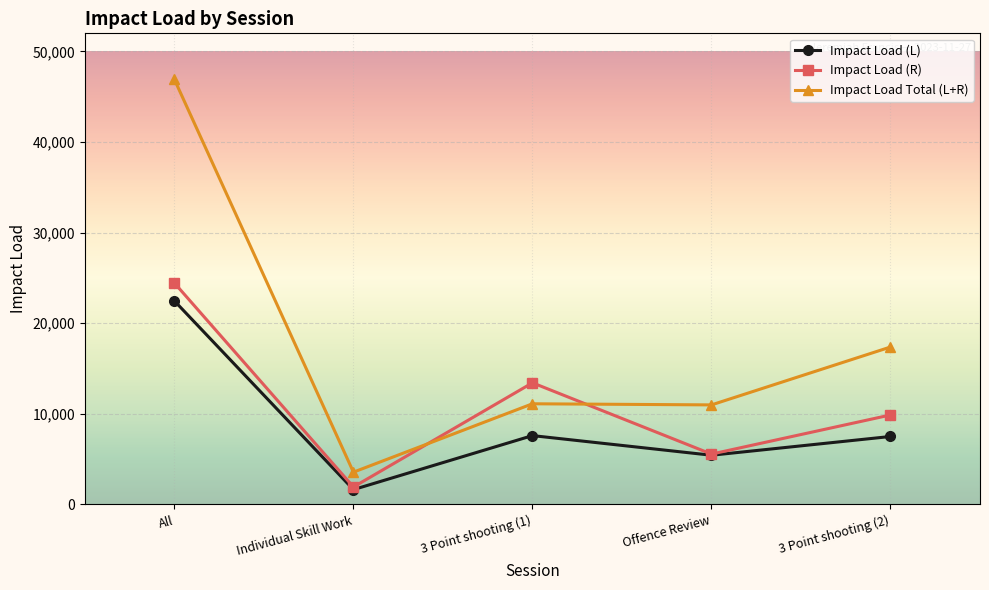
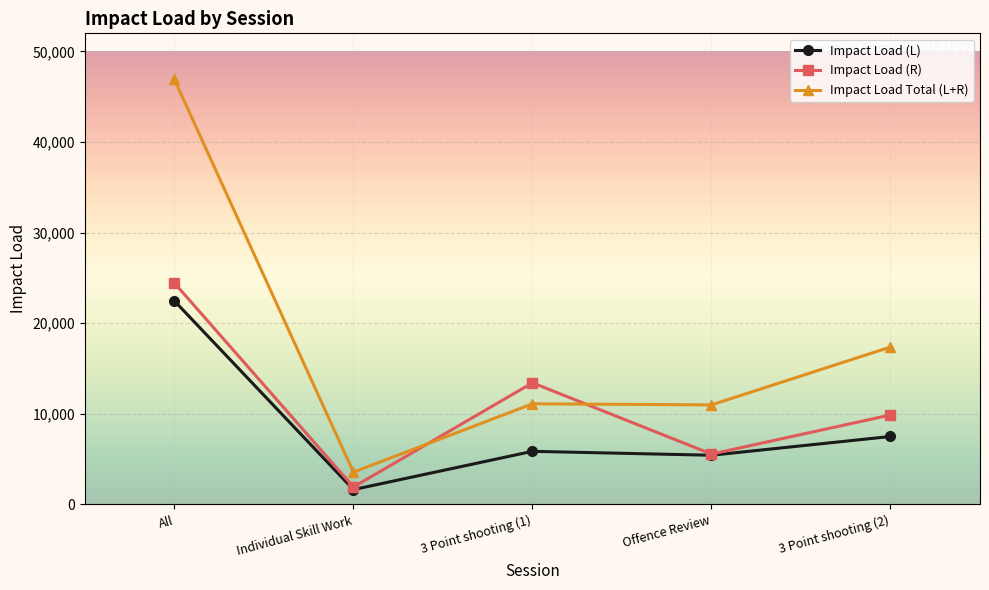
  {
    "Impact Load (L)": {
      "All": "22,000",
      "Individual Skill Work": "2,000",
-     "3 Point shooting (1)": "8,000",
+     "3 Point shooting (1)": "6,000",
      "3 Point shooting (2)": "8,000"
    },
    "Impact Load (R)": {
      "All": "24,000",
      "Individual Skill Work": "2,000",
      "3 Point shooting (1)": "13,000",
      "3 Point shooting (2)": "10,000"
    },
    "Impact Load Total (L+R)": {
      "All": "47,000",
      "Individual Skill Work": "4,000",
      "3 Point shooting (1)": "11,000",
      "Offence Review": "11,000",
      "3 Point shooting (2)": "17,000"
    }
  }
